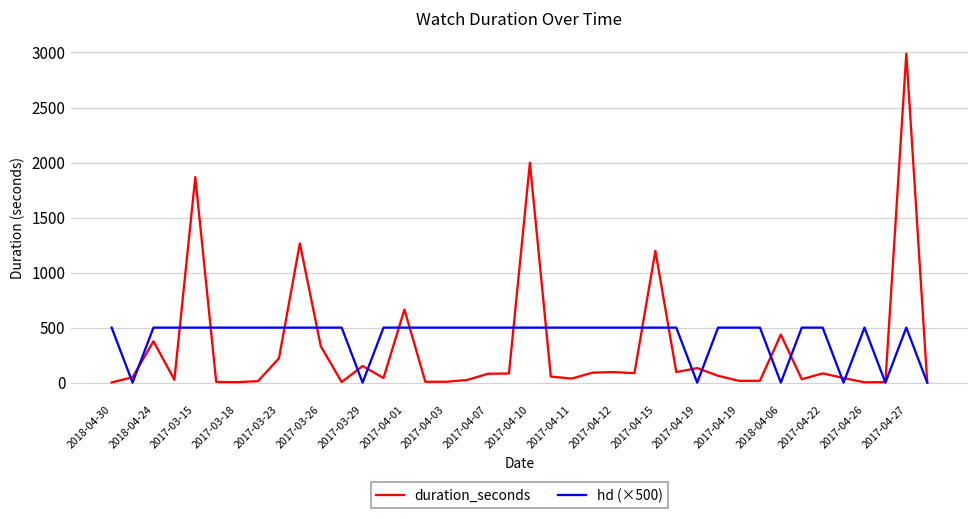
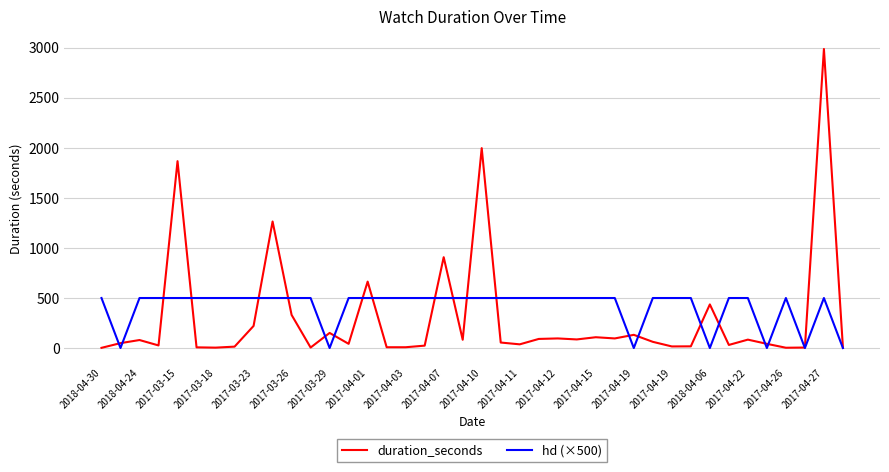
  {
    "duration_seconds": {
      "2018-04-30": 0,
-     "2018-04-24": 380,
+     "2018-04-24": 80,
      "2017-03-15": 1870,
      "2017-03-18": 0,
      "2017-03-23": 220,
      "2017-03-26": 330,
      "2017-03-29": 150,
      "2017-04-01": 660,
-     "2017-04-07": 80,
+     "2017-04-07": 910,
      "2017-04-10": 2000,
-     "2017-04-15": 1200,
+     "2017-04-15": 110,
      "2018-04-06": 440
    },
    "hd (×500)": {
      "2018-04-30": 500,
      "2018-04-24": 500,
      "2017-03-15": 500,
      "2017-03-18": 500,
      "2017-03-23": 500,
      "2017-03-26": 500,
      "2017-03-29": 0,
      "2017-04-01": 500,
      "2017-04-07": 500,
      "2017-04-10": 500,
      "2017-04-15": 500,
      "2018-04-06": 0
    }
  }
